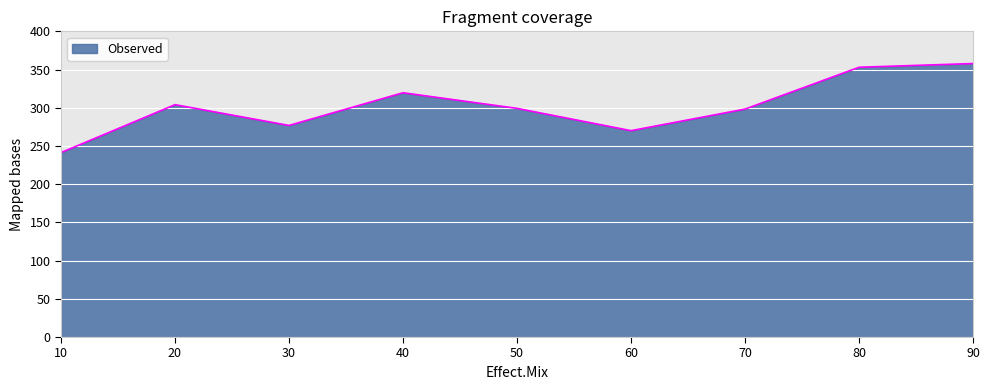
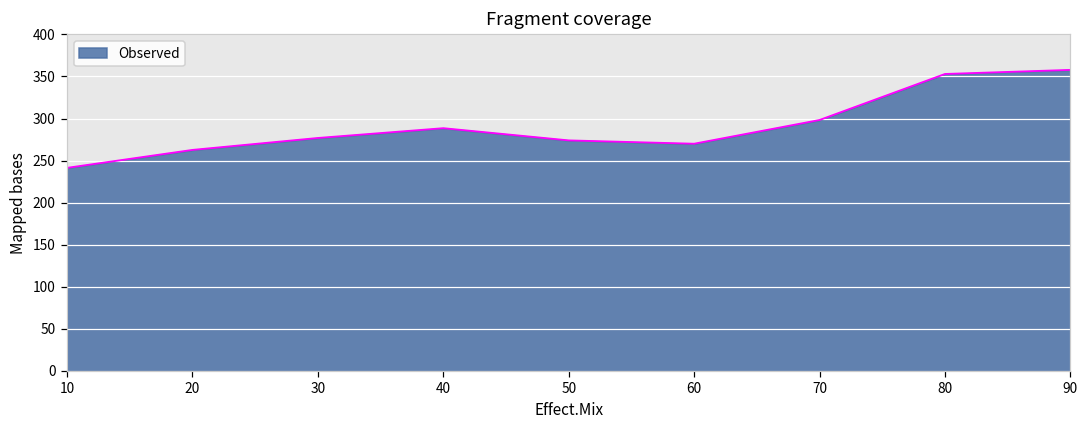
  {
    "10": 240,
-   "20": 300,
+   "20": 260,
    "30": 280,
-   "40": 320,
-   "50": 300,
+   "40": 290,
+   "50": 270,
    "60": 270,
    "70": 300,
    "80": 350,
    "90": 360
  }
